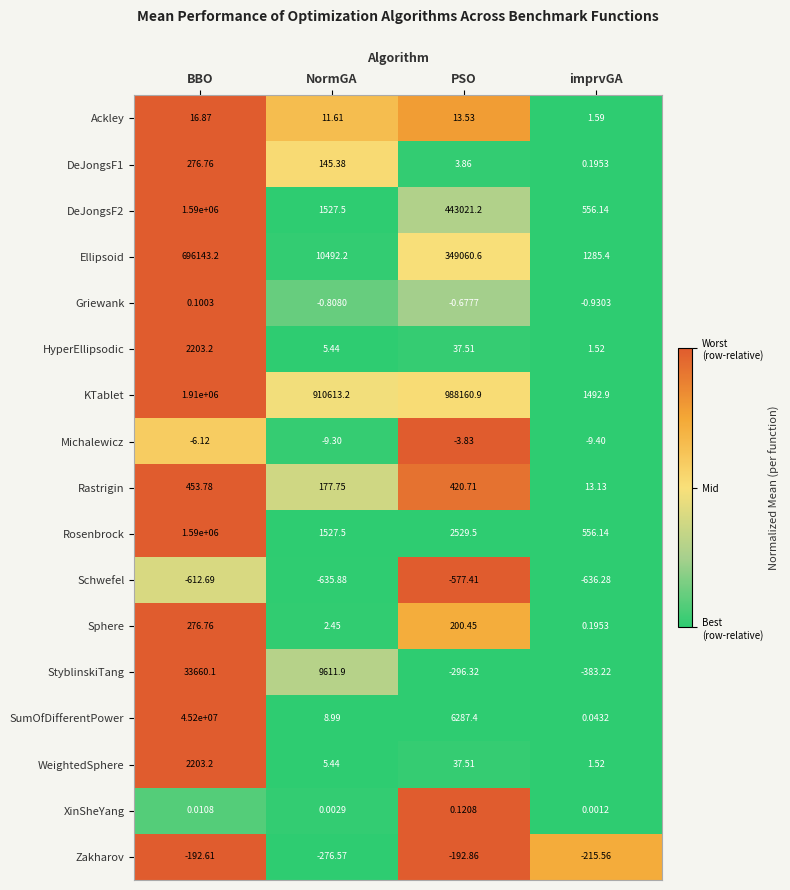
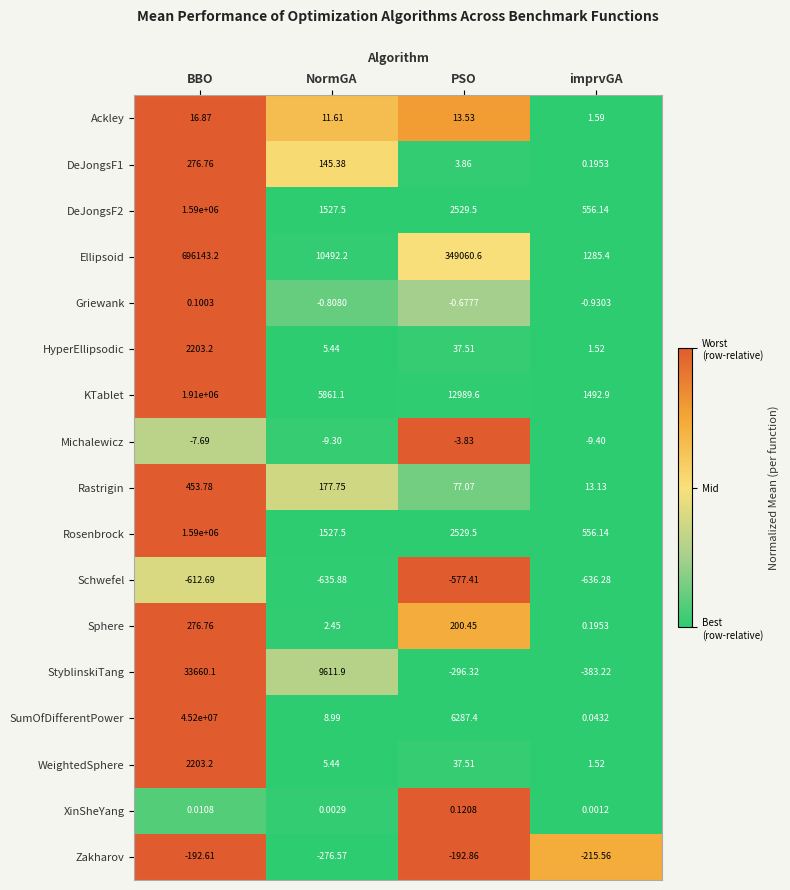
  {
    "Ackley": {
      "BBO": "16.87",
      "NormGA": "11.61",
      "PSO": "13.53",
      "imprvGA": "1.59"
    },
    "DeJongsF1": {
      "BBO": "276.76",
      "NormGA": "145.38",
      "PSO": "3.86",
      "imprvGA": "0.1953"
    },
    "DeJongsF2": {
      "BBO": "1.59e+06",
      "NormGA": "1527.5",
-     "PSO": "443021.2",
+     "PSO": "2529.5",
      "imprvGA": "556.14"
    },
    "Ellipsoid": {
      "BBO": "696143.2",
      "NormGA": "10492.2",
      "PSO": "349060.6",
      "imprvGA": "1285.4"
    },
    "Griewank": {
      "BBO": "0.1003",
      "NormGA": "-0.8080",
      "PSO": "-0.6777",
      "imprvGA": "-0.9303"
    },
    "HyperEllipsodic": {
      "BBO": "2203.2",
      "NormGA": "5.44",
      "PSO": "37.51",
      "imprvGA": "1.52"
    },
    "KTablet": {
      "BBO": "1.91e+06",
-     "NormGA": "910613.2",
-     "PSO": "988160.9",
+     "NormGA": "5861.1",
+     "PSO": "12989.6",
      "imprvGA": "1492.9"
    },
    "Michalewicz": {
-     "BBO": "-6.12",
+     "BBO": "-7.69",
      "NormGA": "-9.30",
      "PSO": "-3.83",
      "imprvGA": "-9.40"
    },
    "Rastrigin": {
      "BBO": "453.78",
      "NormGA": "177.75",
-     "PSO": "420.71",
+     "PSO": "77.07",
      "imprvGA": "13.13"
    },
    "Rosenbrock": {
      "BBO": "1.59e+06",
      "NormGA": "1527.5",
      "PSO": "2529.5",
      "imprvGA": "556.14"
    },
    "Schwefel": {
      "BBO": "-612.69",
      "NormGA": "-635.88",
      "PSO": "-577.41",
      "imprvGA": "-636.28"
    },
    "Sphere": {
      "BBO": "276.76",
      "NormGA": "2.45",
      "PSO": "200.45",
      "imprvGA": "0.1953"
    },
    "StyblinskiTang": {
      "BBO": "33660.1",
      "NormGA": "9611.9",
      "PSO": "-296.32",
      "imprvGA": "-383.22"
    },
    "SumOfDifferentPower": {
      "BBO": "4.52e+07",
      "NormGA": "8.99",
      "PSO": "6287.4",
      "imprvGA": "0.0432"
    },
    "WeightedSphere": {
      "BBO": "2203.2",
      "NormGA": "5.44",
      "PSO": "37.51",
      "imprvGA": "1.52"
    },
    "XinSheYang": {
      "BBO": "0.0108",
      "NormGA": "0.0029",
      "PSO": "0.1208",
      "imprvGA": "0.0012"
    },
    "Zakharov": {
      "BBO": "-192.61",
      "NormGA": "-276.57",
      "PSO": "-192.86",
      "imprvGA": "-215.56"
    }
  }
